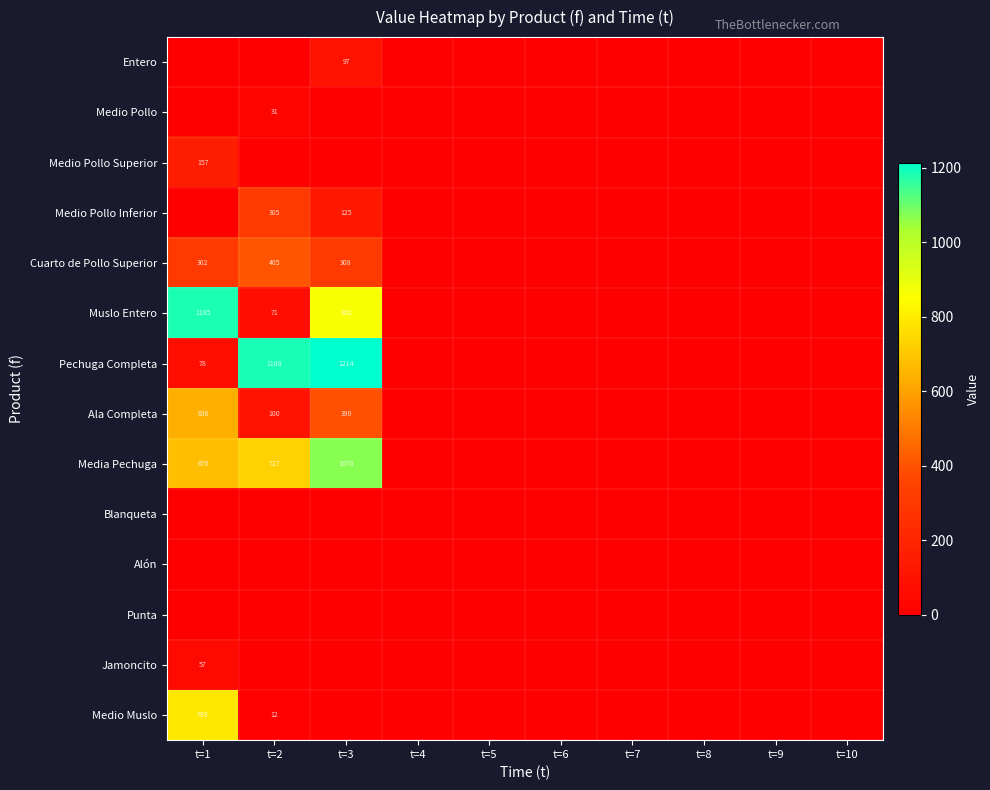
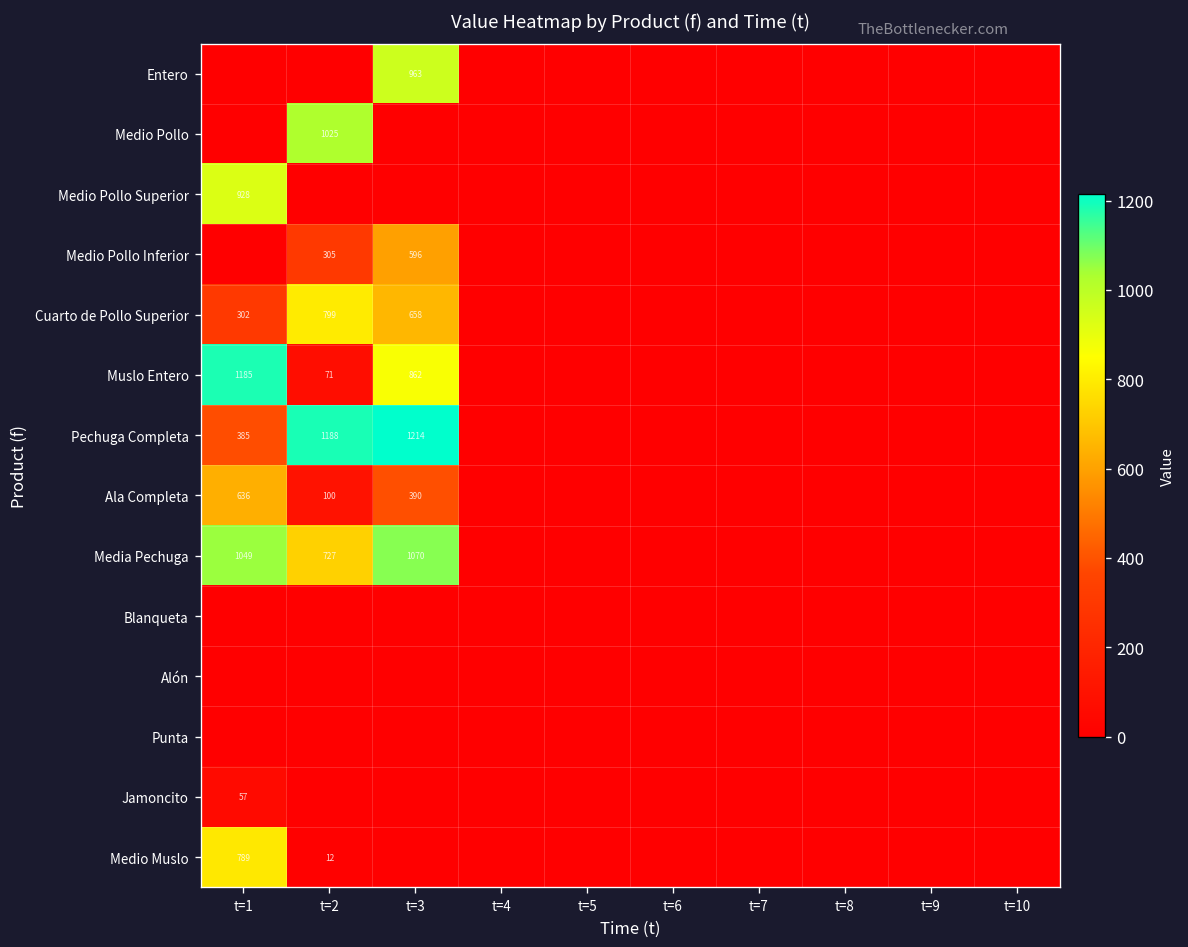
  {
    "Entero": {
-     "t=3": 97
+     "t=3": 963
    },
    "Medio Pollo": {
-     "t=2": 31
+     "t=2": 1025
    },
    "Medio Pollo Superior": {
-     "t=1": 157
+     "t=1": 928
    },
    "Medio Pollo Inferior": {
      "t=2": 305,
-     "t=3": 125
+     "t=3": 596
    },
    "Cuarto de Pollo Superior": {
      "t=1": 302,
-     "t=2": 405,
-     "t=3": 308
+     "t=2": 799,
+     "t=3": 658
    },
    "Muslo Entero": {
      "t=1": 1185,
      "t=2": 71,
      "t=3": 862
    },
    "Pechuga Completa": {
-     "t=1": 78,
+     "t=1": 385,
      "t=2": 1188,
      "t=3": 1214
    },
    "Ala Completa": {
      "t=1": 636,
      "t=2": 100,
      "t=3": 390
    },
    "Media Pechuga": {
-     "t=1": 676,
+     "t=1": 1049,
      "t=2": 727,
      "t=3": 1070
    },
    "Jamoncito": {
      "t=1": 57
    },
    "Medio Muslo": {
      "t=1": 789,
      "t=2": 12
    }
  }
